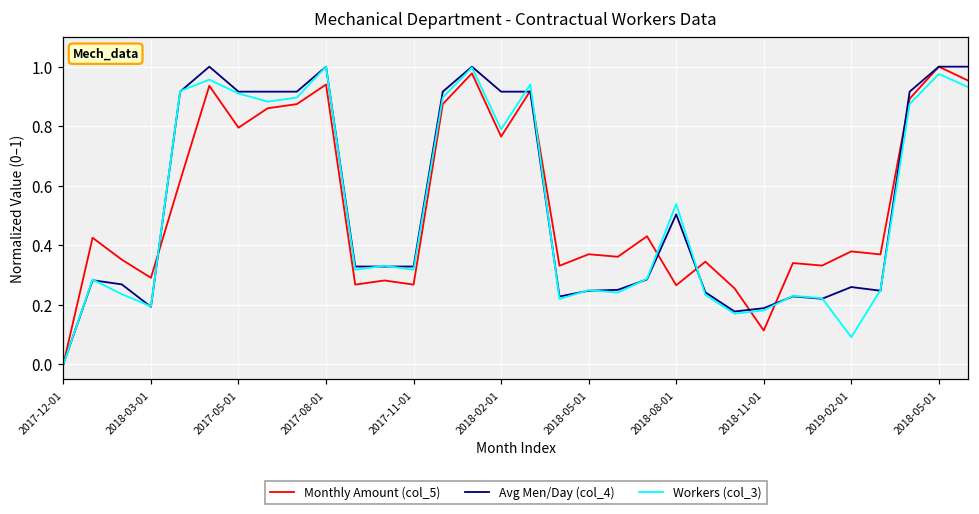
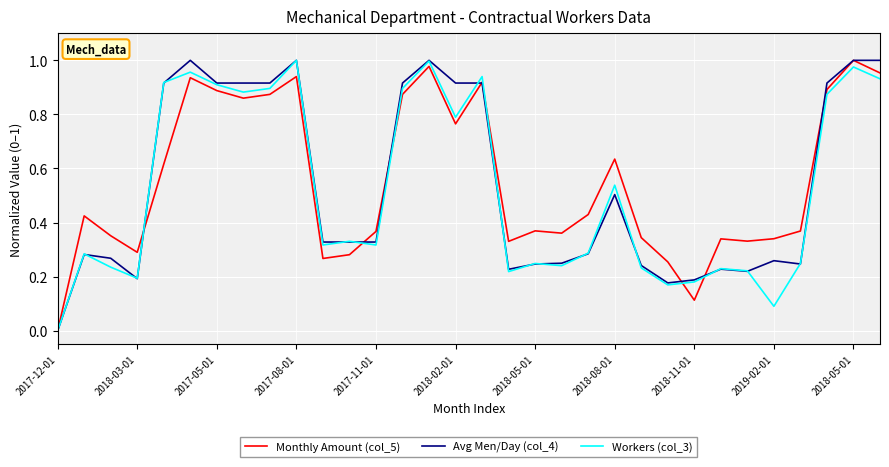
  {
    "Monthly Amount (col_5)": {
-     "2017-05-01": 0.79,
+     "2017-05-01": 0.89,
      "2017-08-01": 0.94,
-     "2017-11-01": 0.27,
-     "2018-08-01": 0.26,
+     "2017-11-01": 0.37,
+     "2018-08-01": 0.63,
      "2018-11-01": 0.11,
-     "2019-02-01": 0.38
+     "2019-02-01": 0.34
    },
    "Avg Men/Day (col_4)": {
      "2017-11-01": 0.33,
      "2018-08-01": 0.50,
      "2019-02-01": 0.26
    },
    "Workers (col_3)": {
      "2017-11-01": 0.32,
      "2018-08-01": 0.54,
      "2019-02-01": 0.09
    }
  }
